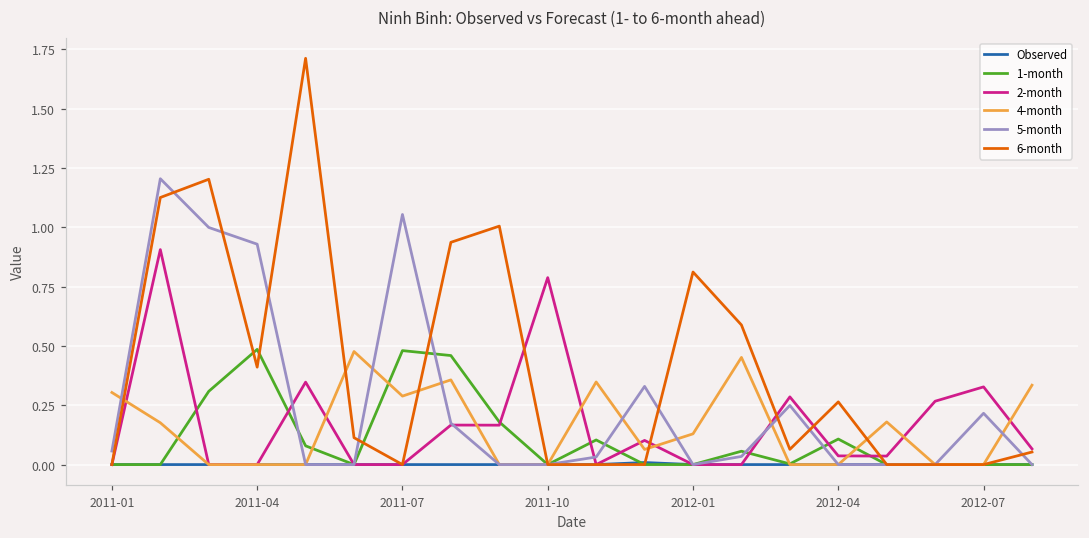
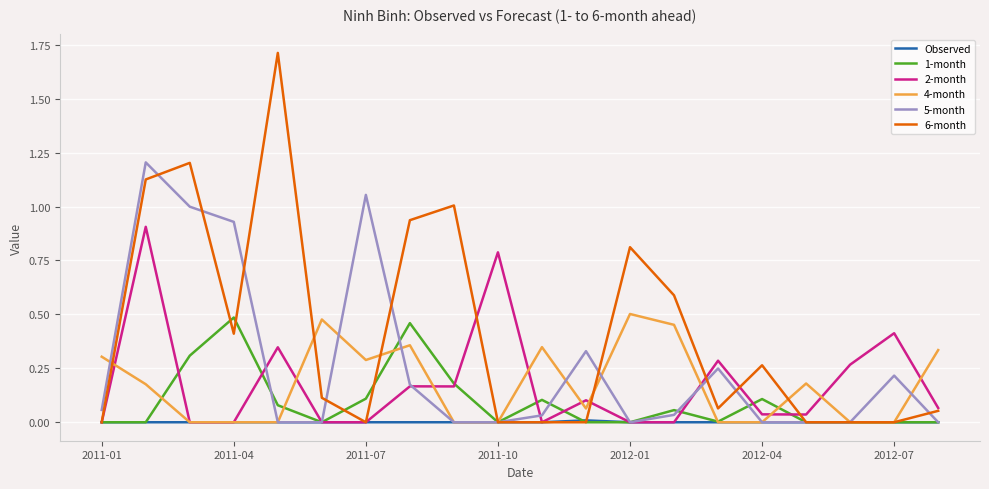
  {
    "1-month": {
      "2011-04": 0.49,
-     "2011-07": 0.48,
+     "2011-07": 0.11,
      "2012-04": 0.11
    },
    "2-month": {
      "2011-10": 0.79,
      "2012-04": 0.04,
-     "2012-07": 0.33
+     "2012-07": 0.41
    },
    "4-month": {
      "2011-01": 0.30,
      "2011-07": 0.29,
-     "2012-01": 0.13
+     "2012-01": 0.50
    },
    "5-month": {
      "2011-01": 0.06,
      "2011-04": 0.93,
      "2011-07": 1.05,
      "2012-07": 0.22
    },
    "6-month": {
      "2011-04": 0.41,
      "2012-01": 0.81,
      "2012-04": 0.26
    }
  }
